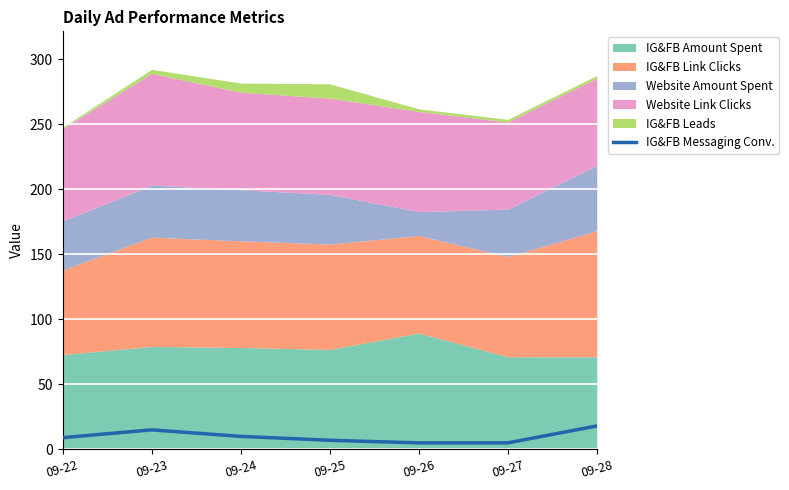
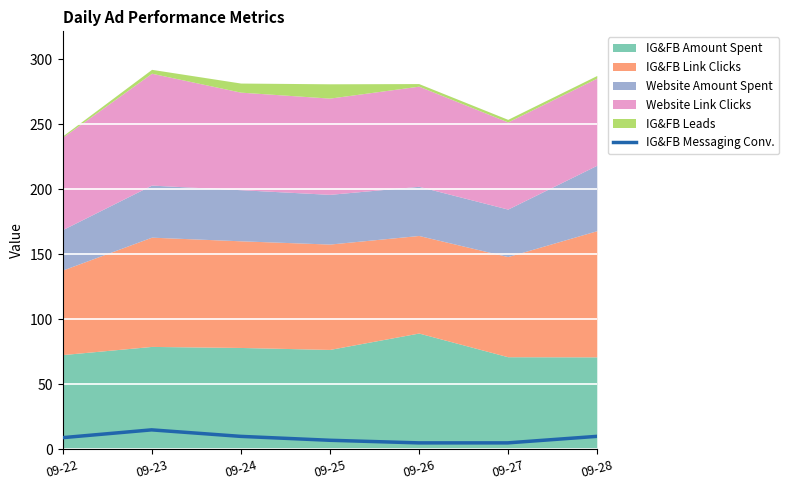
  {
    "IG&FB Messaging Conv.": {
      "09-22": 9,
      "09-23": 15,
      "09-24": 10,
      "09-25": 7,
      "09-26": 5,
      "09-27": 5,
-     "09-28": 18
+     "09-28": 10
    },
    "IG&FB Amount Spent": {
      "09-22": 73,
      "09-23": 79,
      "09-24": 78,
      "09-25": 77,
      "09-26": 89,
      "09-27": 71,
      "09-28": 71
    },
    "IG&FB Link Clicks": {
      "09-22": 65,
      "09-23": 84,
      "09-24": 82,
      "09-25": 81,
      "09-26": 75,
      "09-27": 77,
      "09-28": 97
    },
    "Website Amount Spent": {
-     "09-22": 38,
+     "09-22": 31,
      "09-23": 40,
      "09-24": 39,
      "09-25": 38,
-     "09-26": 18,
+     "09-26": 38,
      "09-27": 37,
      "09-28": 50
    },
    "Website Link Clicks": {
      "09-23": 86,
      "09-24": 75,
      "09-25": 74,
      "09-26": 77,
      "09-27": 67,
      "09-28": 67
    },
    "IG&FB Leads": {
      "09-23": 3,
      "09-24": 7,
      "09-25": 11,
      "09-26": 2,
      "09-27": 2,
      "09-28": 2
    }
  }
